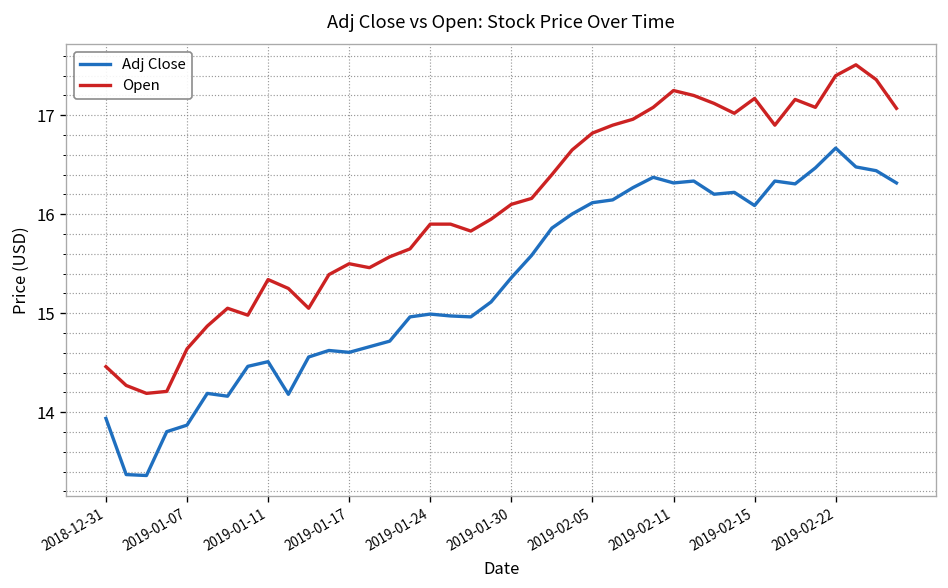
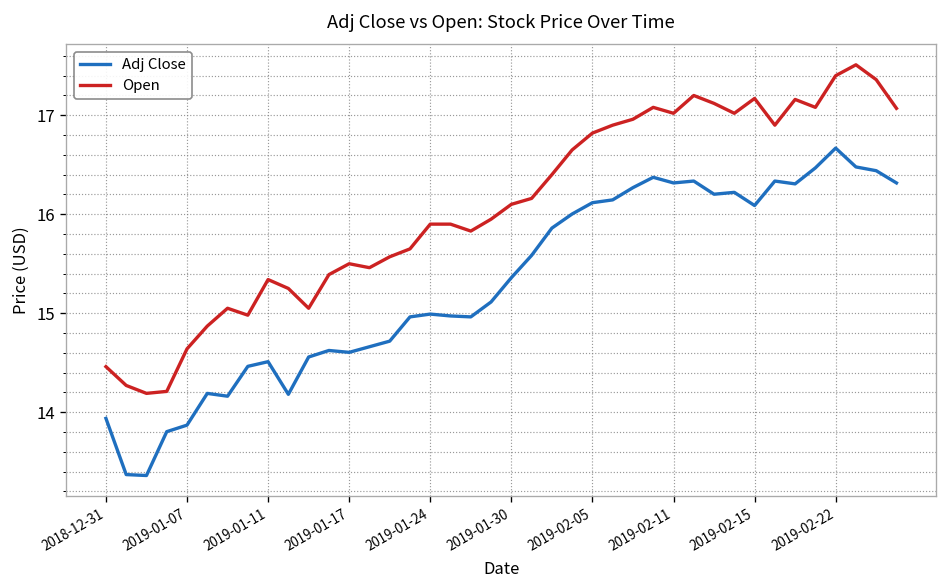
  {
    "Adj Close": {
      "2018-12-31": 13.9,
      "2019-01-07": 13.9,
      "2019-01-11": 14.5,
      "2019-01-17": 14.6,
      "2019-01-24": 15.0,
      "2019-01-30": 15.4,
      "2019-02-05": 16.1,
      "2019-02-11": 16.3,
      "2019-02-15": 16.1,
      "2019-02-22": 16.7
    },
    "Open": {
      "2018-12-31": 14.5,
      "2019-01-07": 14.6,
      "2019-01-11": 15.3,
      "2019-01-17": 15.5,
      "2019-01-24": 15.9,
      "2019-01-30": 16.1,
      "2019-02-05": 16.8,
-     "2019-02-11": 17.3,
+     "2019-02-11": 17.0,
      "2019-02-15": 17.2,
      "2019-02-22": 17.4
    }
  }
